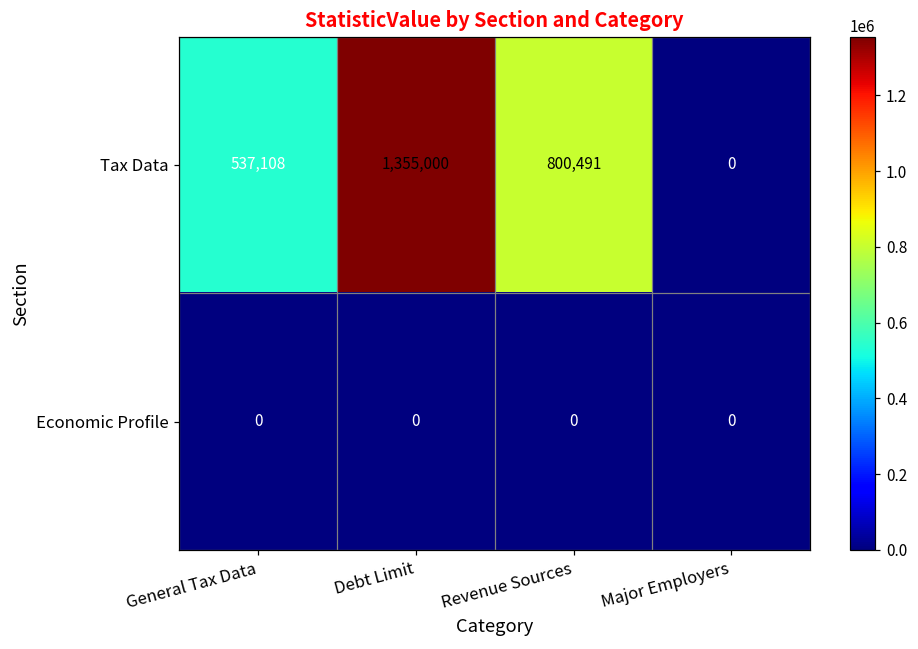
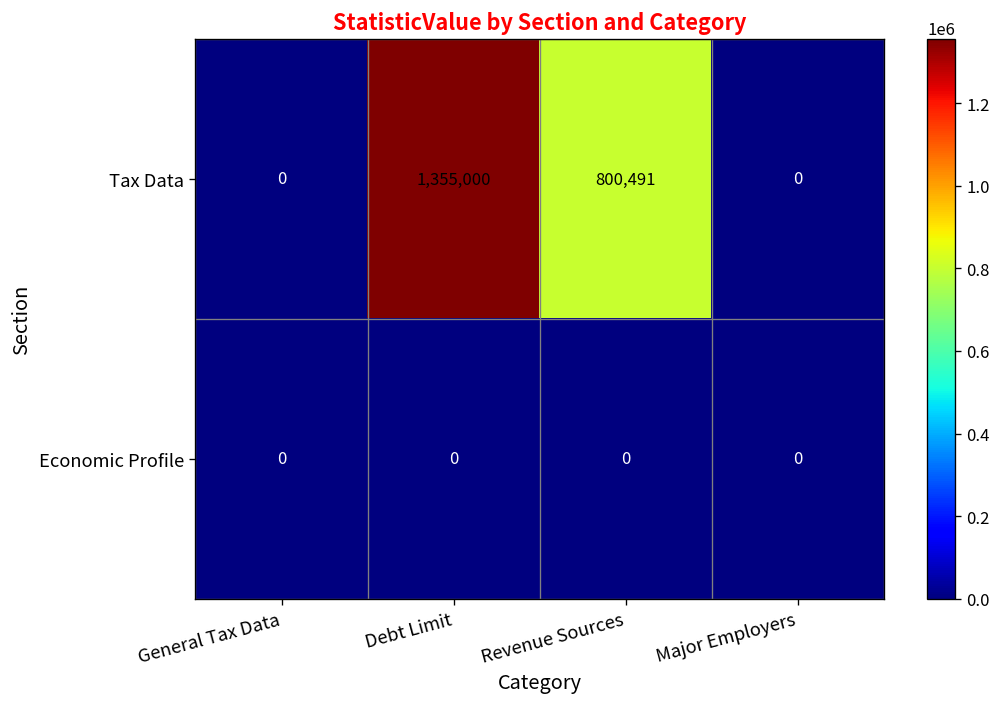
  {
    "Tax Data": {
-     "General Tax Data": "537,108",
+     "General Tax Data": "0",
      "Debt Limit": "1,355,000",
      "Revenue Sources": "800,491",
      "Major Employers": "0"
    },
    "Economic Profile": {
      "General Tax Data": "0",
      "Debt Limit": "0",
      "Revenue Sources": "0",
      "Major Employers": "0"
    }
  }
